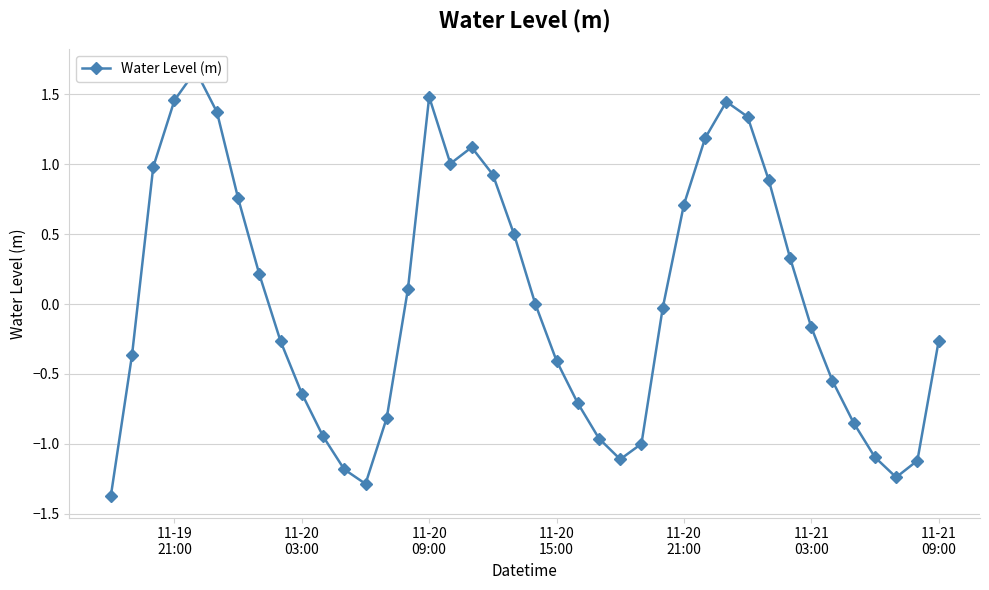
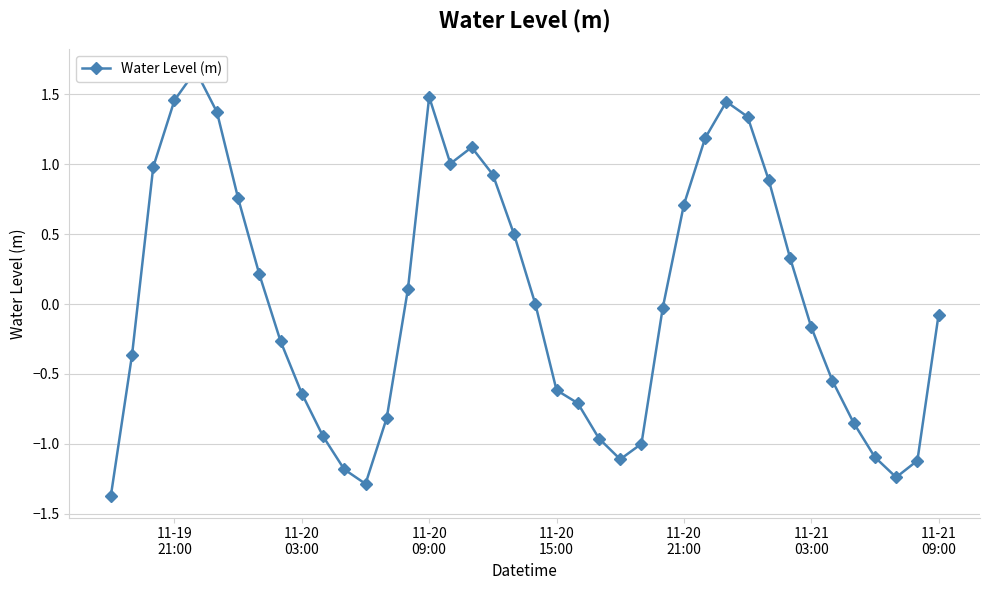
  {
    "11-19 21:00": 1.46,
    "11-20 03:00": -0.64,
    "11-20 09:00": 1.48,
-   "11-20 15:00": -0.41,
+   "11-20 15:00": -0.62,
    "11-20 21:00": 0.71,
    "11-21 03:00": -0.17,
-   "11-21 09:00": -0.27
+   "11-21 09:00": -0.08
  }
